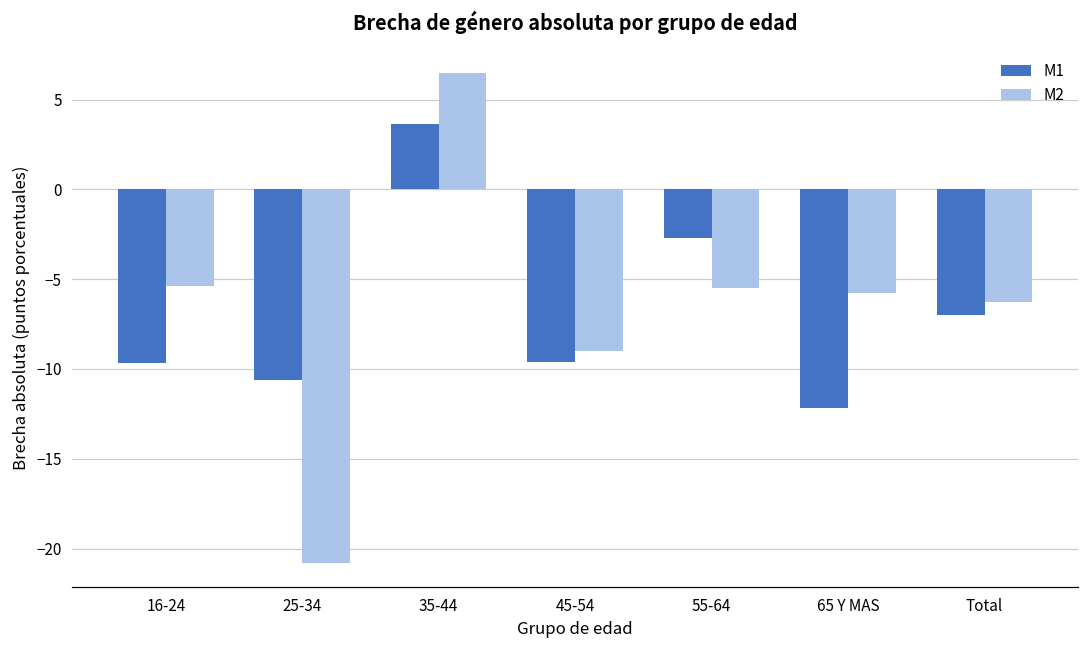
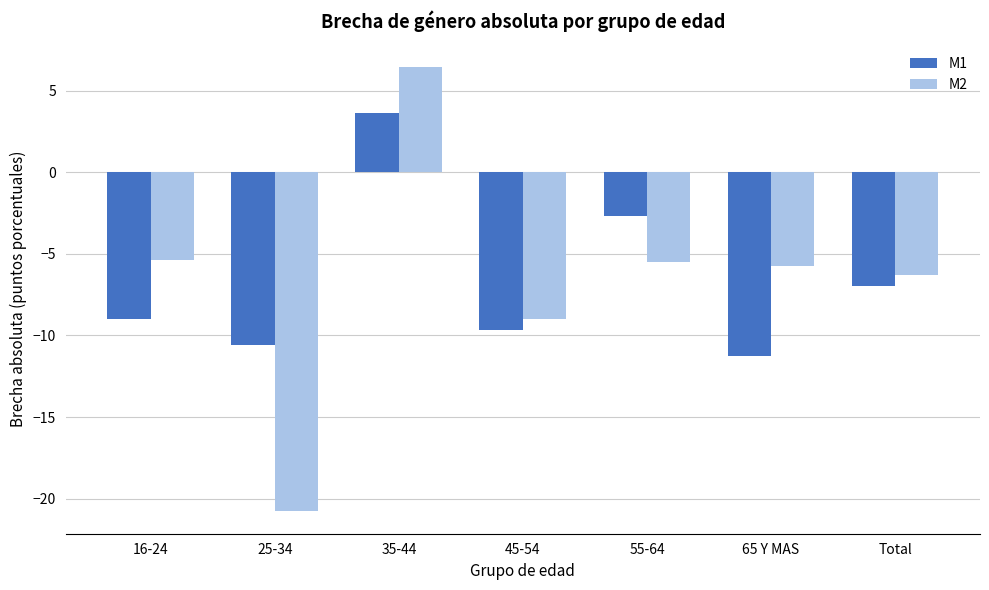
  {
    "M1": {
-     "16-24": -9.7,
+     "16-24": -9.0,
      "25-34": -10.6,
      "35-44": 3.6,
      "45-54": -9.6,
      "55-64": -2.7,
-     "65 Y MAS": -12.2,
+     "65 Y MAS": -11.2,
      "Total": -7.0
    },
    "M2": {
      "16-24": -5.4,
      "25-34": -20.8,
      "35-44": 6.5,
      "45-54": -9.0,
      "55-64": -5.5,
      "65 Y MAS": -5.8,
      "Total": -6.3
    }
  }
